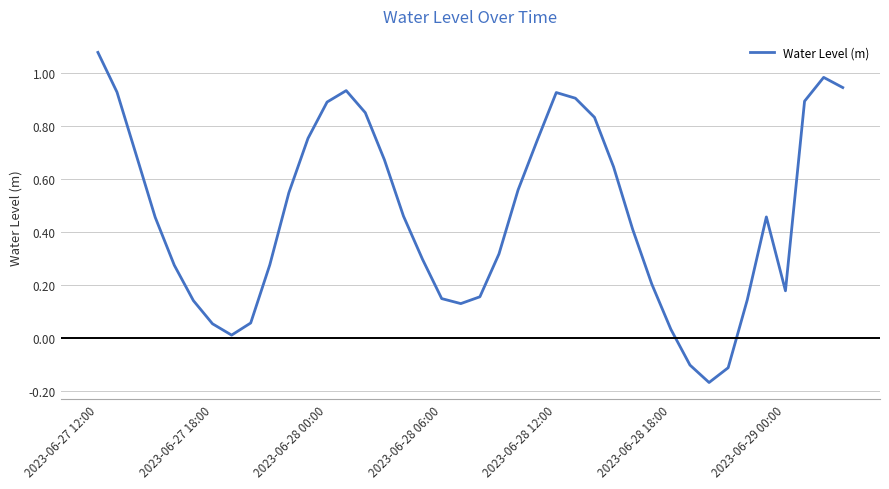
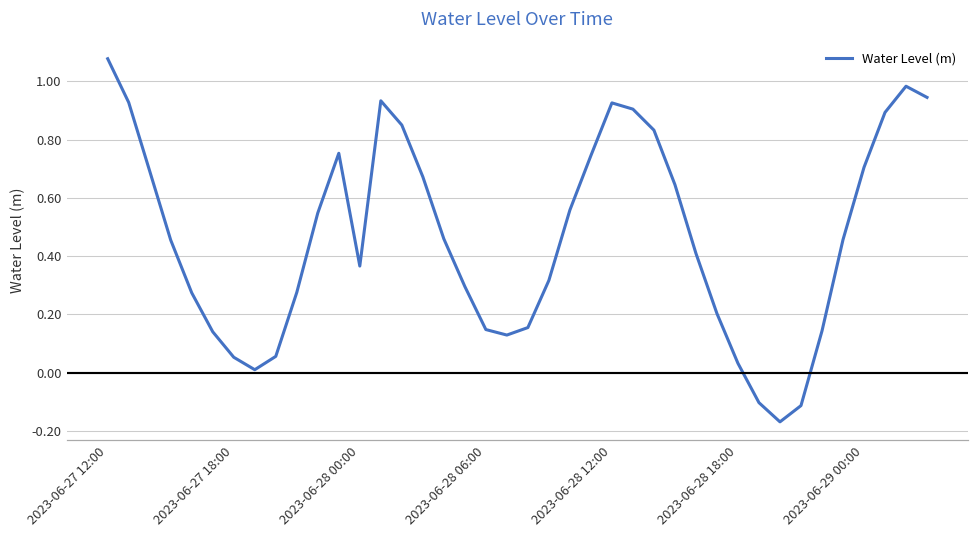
  {
    "2023-06-27 12:00": 1.08,
    "2023-06-27 18:00": 0.05,
-   "2023-06-28 00:00": 0.89,
+   "2023-06-28 00:00": 0.37,
    "2023-06-28 06:00": 0.15,
    "2023-06-28 12:00": 0.93,
    "2023-06-28 18:00": 0.03,
-   "2023-06-29 00:00": 0.18
+   "2023-06-29 00:00": 0.70
  }
